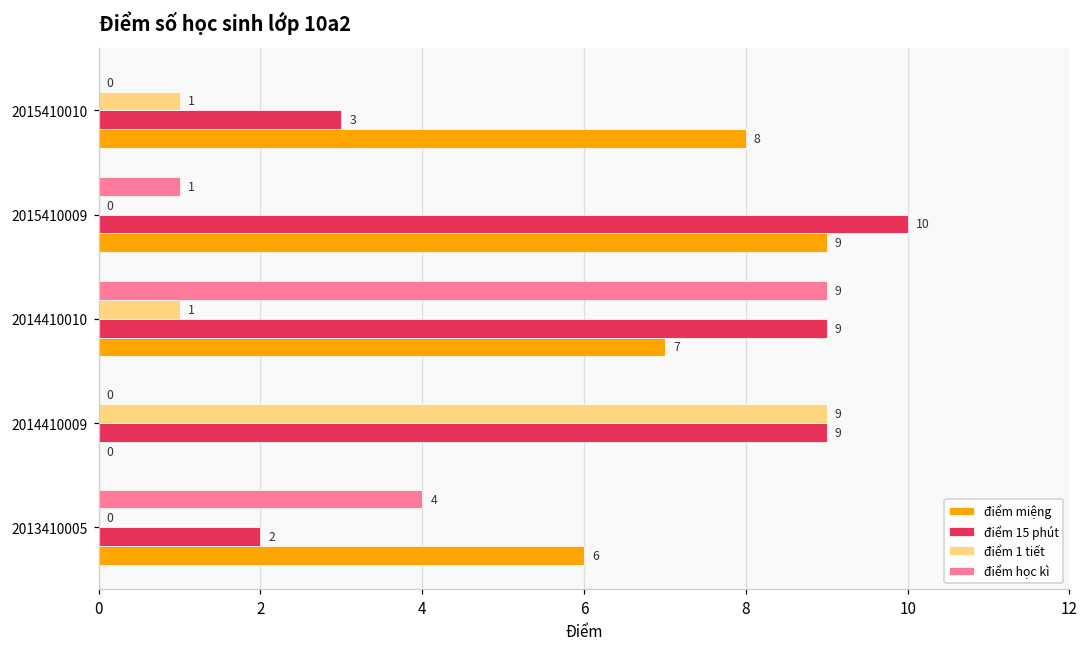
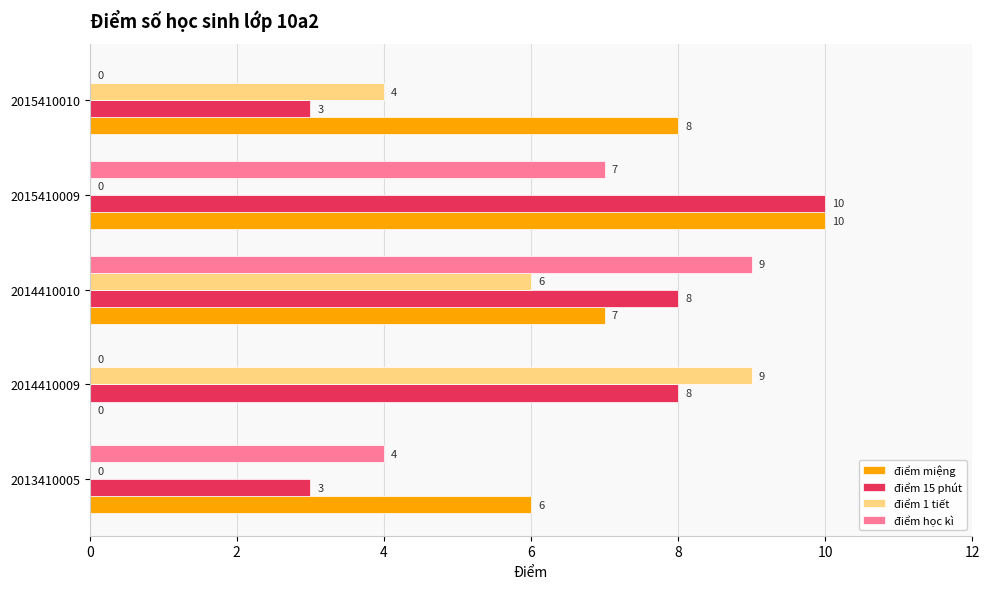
  {
    "điểm miệng": {
      "2015410010": 8,
-     "2015410009": 9,
+     "2015410009": 10,
      "2014410010": 7,
      "2014410009": 0,
      "2013410005": 6
    },
    "điểm 15 phút": {
      "2015410010": 3,
      "2015410009": 10,
-     "2014410010": 9,
-     "2014410009": 9,
-     "2013410005": 2
+     "2014410010": 8,
+     "2014410009": 8,
+     "2013410005": 3
    },
    "điểm 1 tiết": {
-     "2015410010": 1,
+     "2015410010": 4,
      "2015410009": 0,
-     "2014410010": 1,
+     "2014410010": 6,
      "2014410009": 9,
      "2013410005": 0
    },
    "điểm học kì": {
      "2015410010": 0,
-     "2015410009": 1,
+     "2015410009": 7,
      "2014410010": 9,
      "2014410009": 0,
      "2013410005": 4
    }
  }
